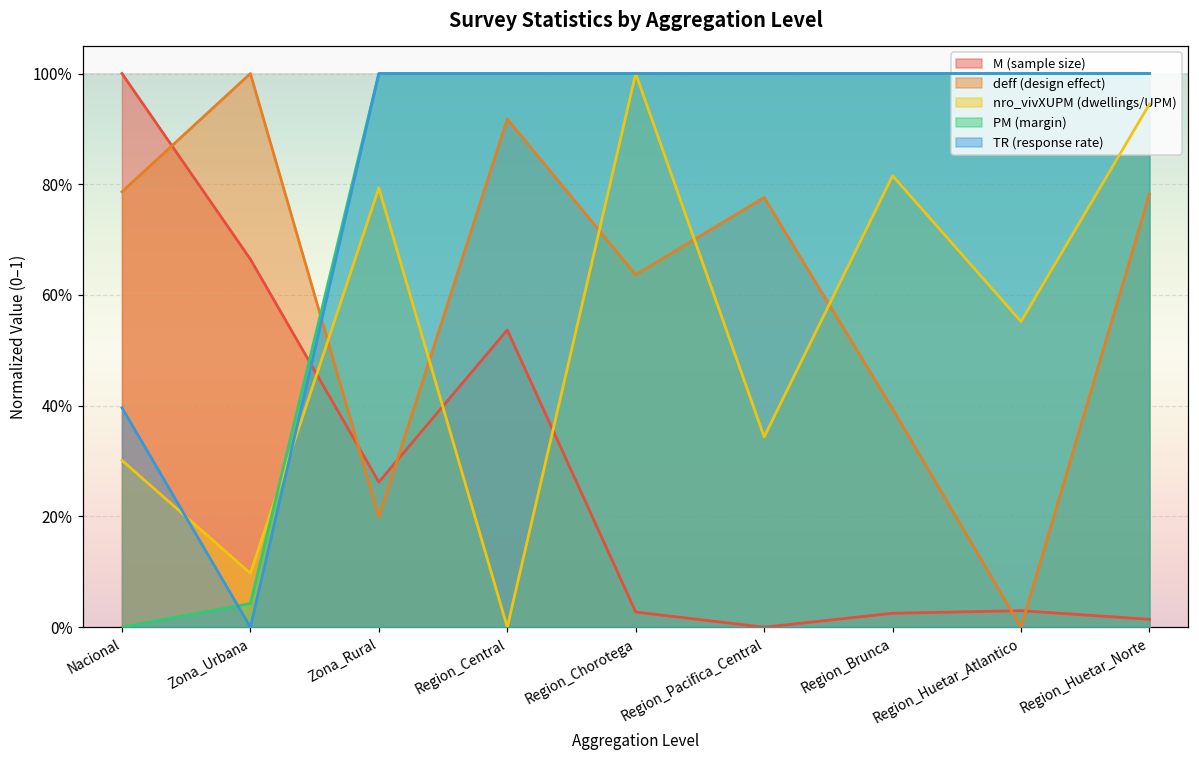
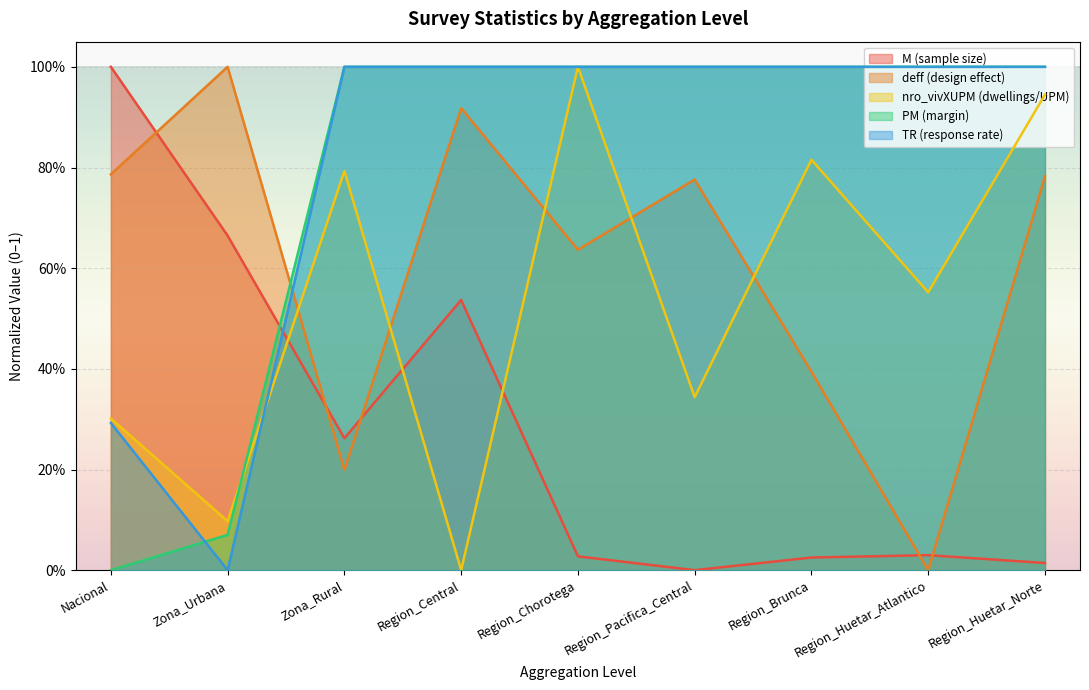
  {
    "PM (margin)": {
      "Nacional": "0%",
-     "Zona_Urbana": "4%"
+     "Zona_Urbana": "7%"
    },
    "TR (response rate)": {
-     "Nacional": "40%",
+     "Nacional": "29%",
      "Zona_Urbana": "0%"
    }
  }
